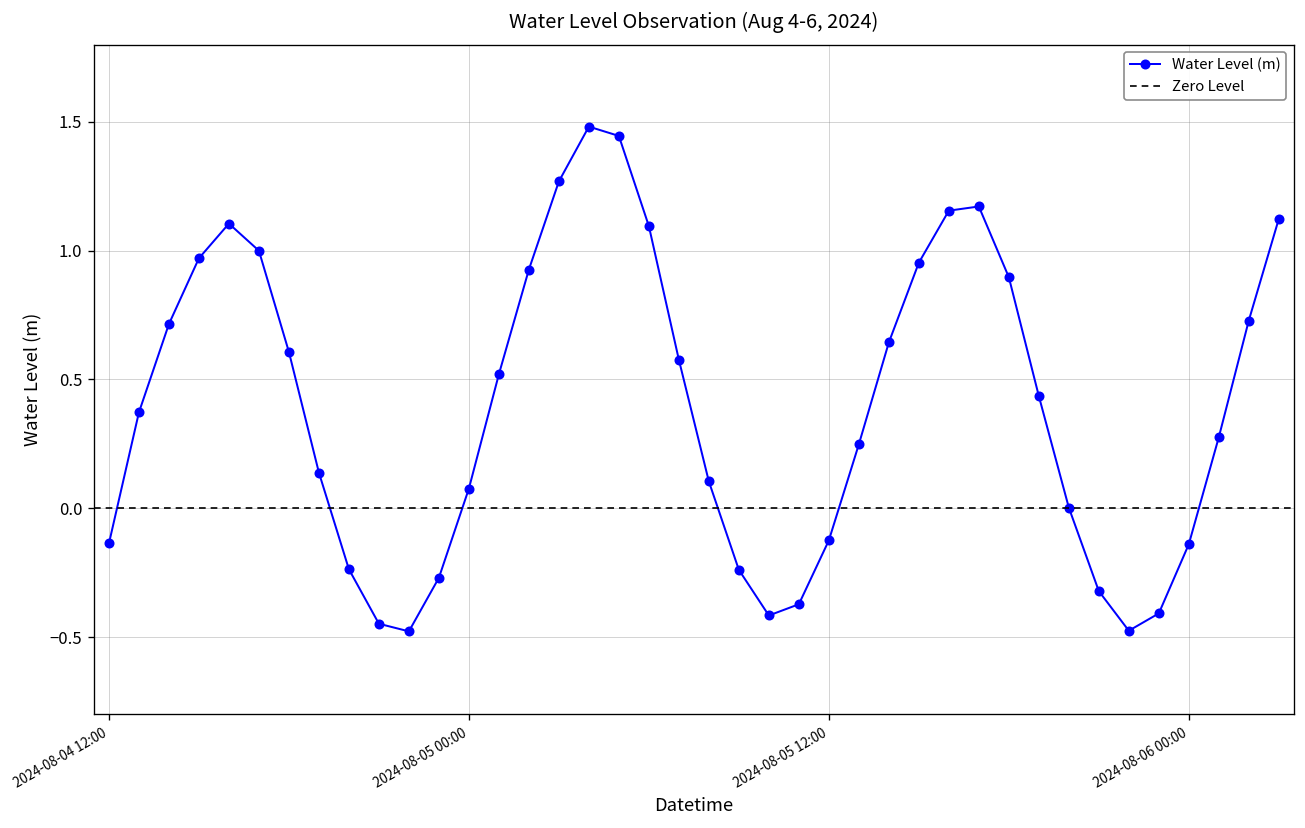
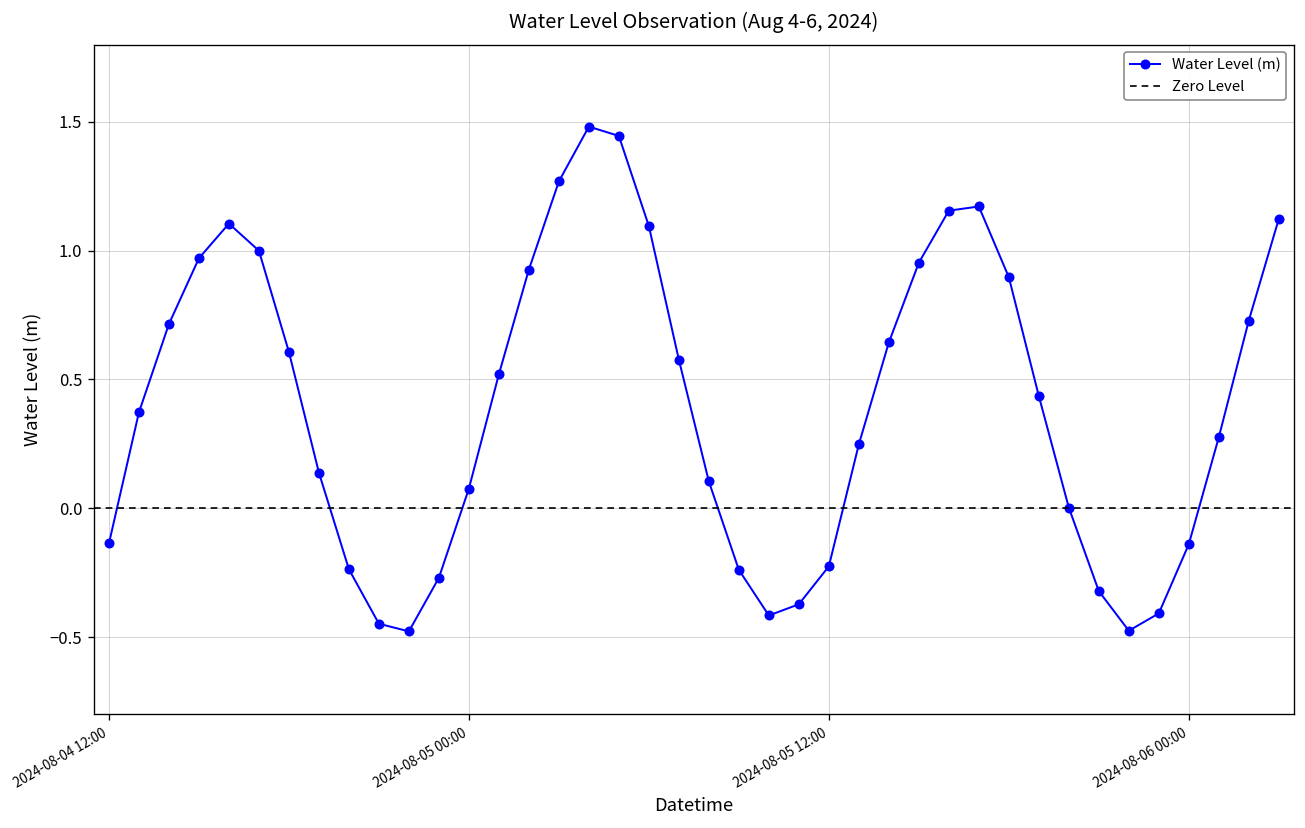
  {
    "2024-08-04 12:00": -0.14,
    "2024-08-05 00:00": 0.08,
-   "2024-08-05 12:00": -0.12,
+   "2024-08-05 12:00": -0.23,
    "2024-08-06 00:00": -0.14
  }
